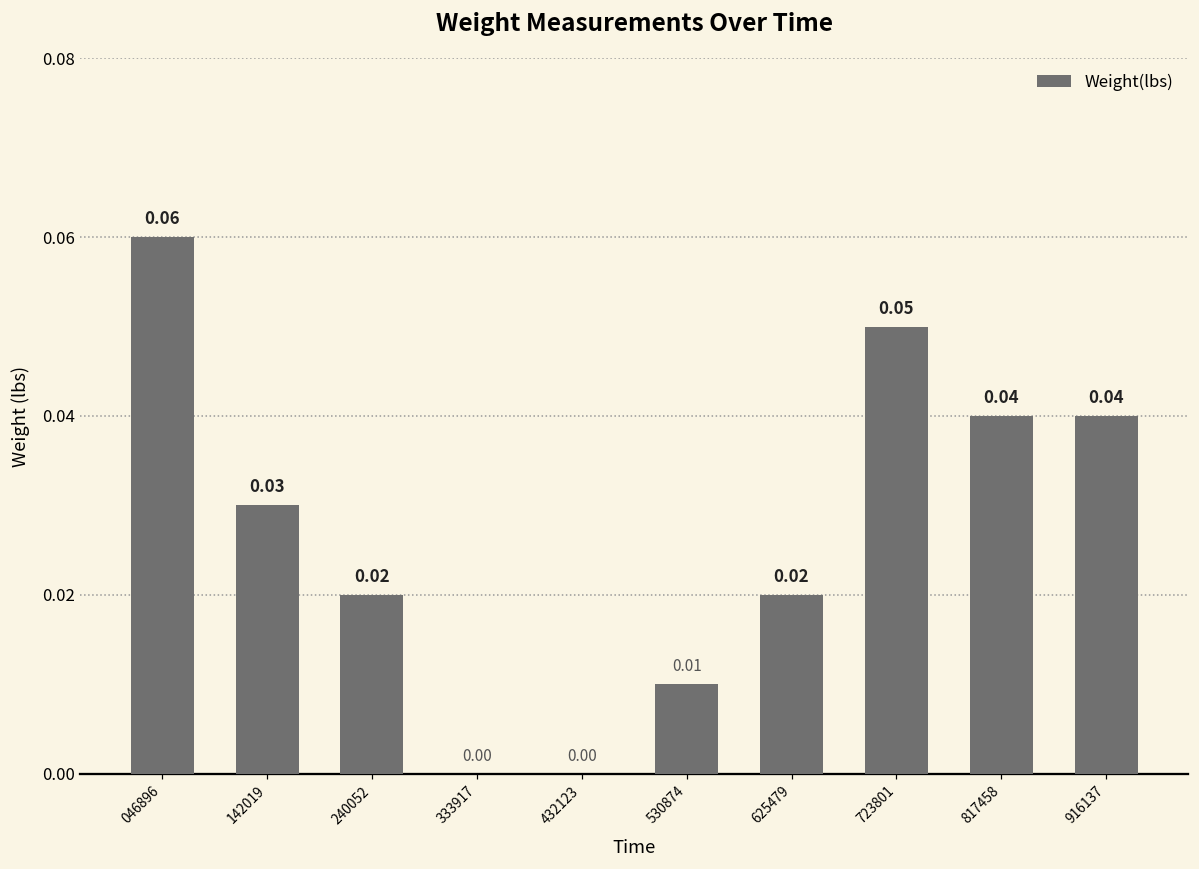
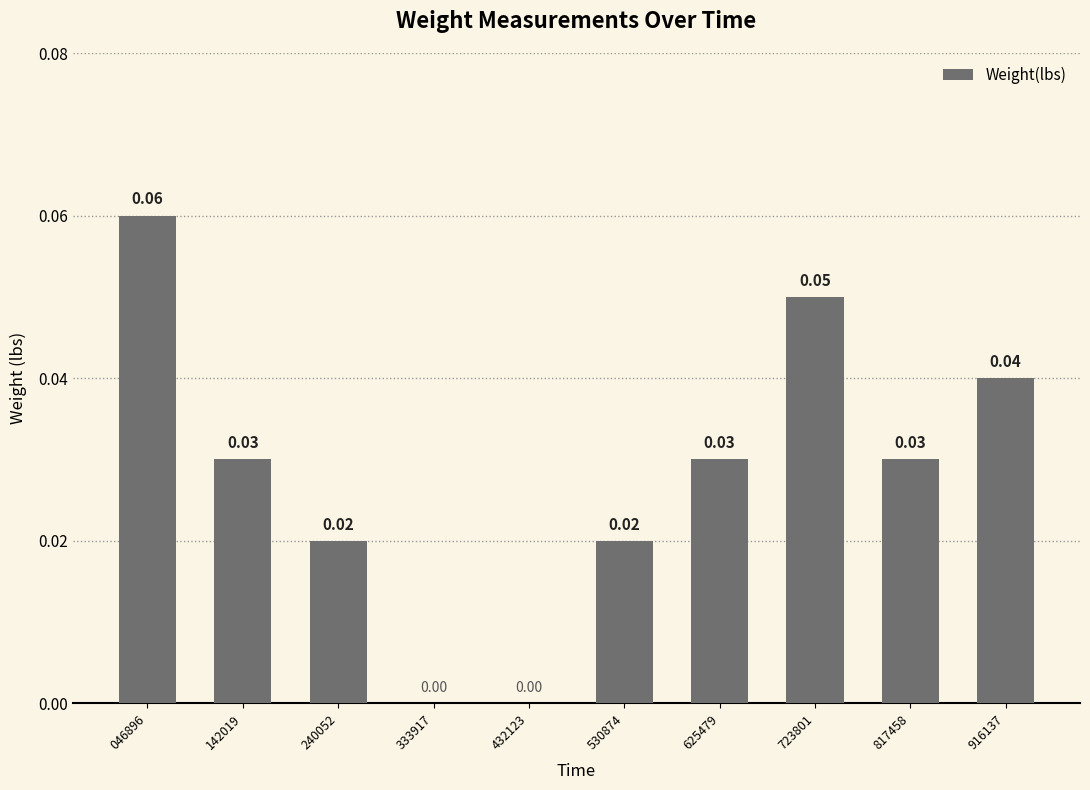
  {
    "046896": 0.06,
    "142019": 0.03,
    "240052": 0.02,
    "333917": 0.00,
    "432123": 0.00,
-   "530874": 0.01,
-   "625479": 0.02,
+   "530874": 0.02,
+   "625479": 0.03,
    "723801": 0.05,
-   "817458": 0.04,
+   "817458": 0.03,
    "916137": 0.04
  }
